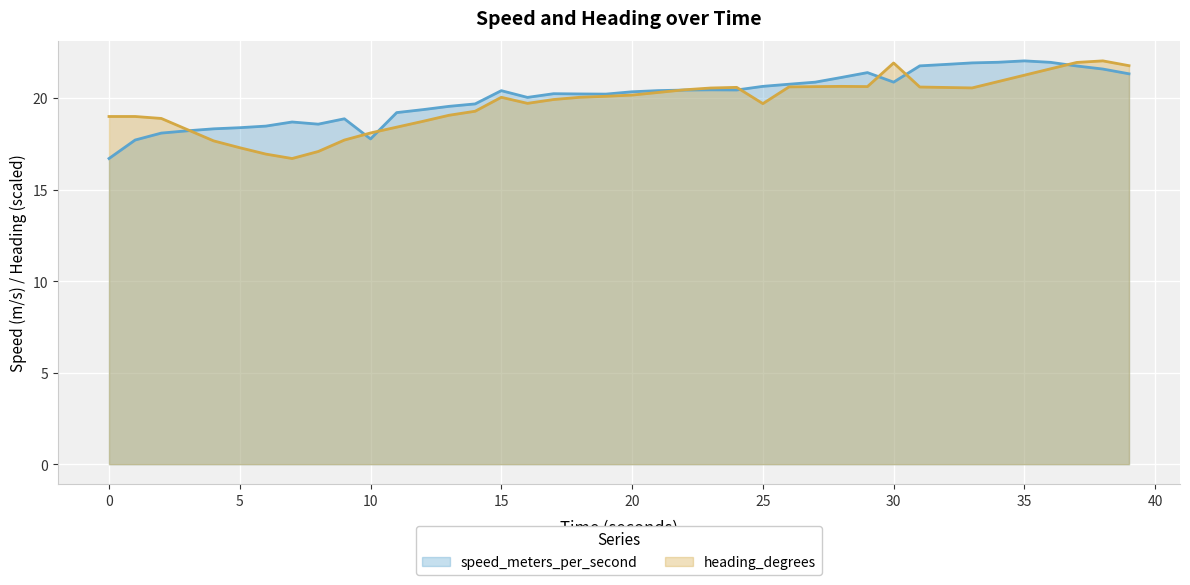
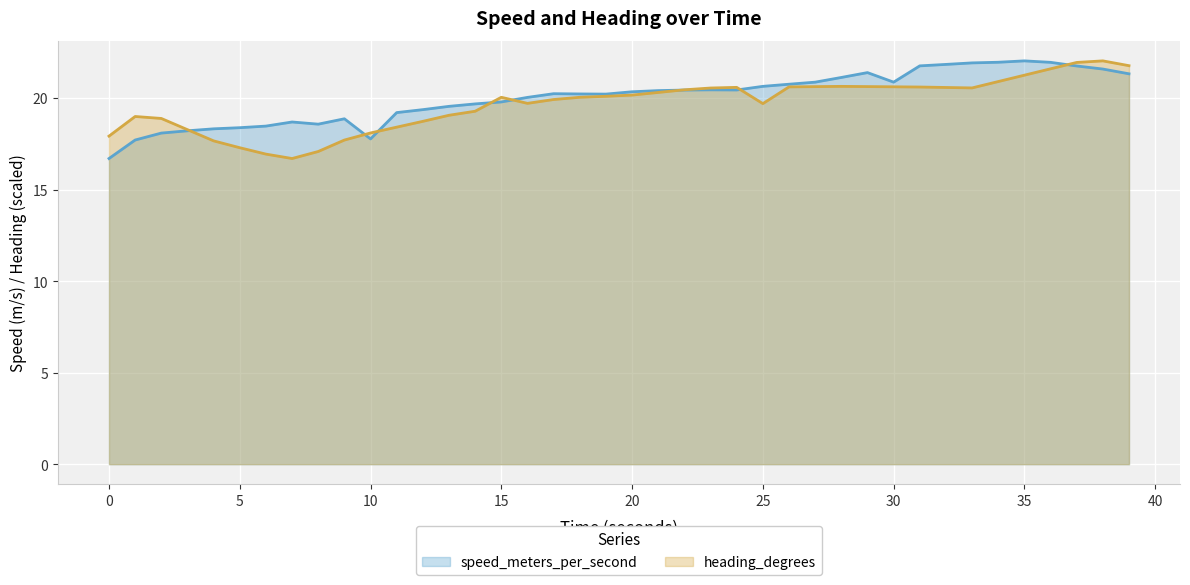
  {
    "speed_meters_per_second": {
      "0": 16.7,
      "5": 18.4,
      "10": 17.8,
-     "15": 20.4,
+     "15": 19.8,
      "20": 20.3,
      "25": 20.6,
      "30": 20.9,
      "35": 22.0
    },
    "heading_degrees": {
-     "0": 19.0,
+     "0": 17.9,
      "5": 17.3,
      "10": 18.1,
      "15": 20.0,
      "20": 20.2,
      "25": 19.7,
-     "30": 21.9,
+     "30": 20.6,
      "35": 21.2
    }
  }
